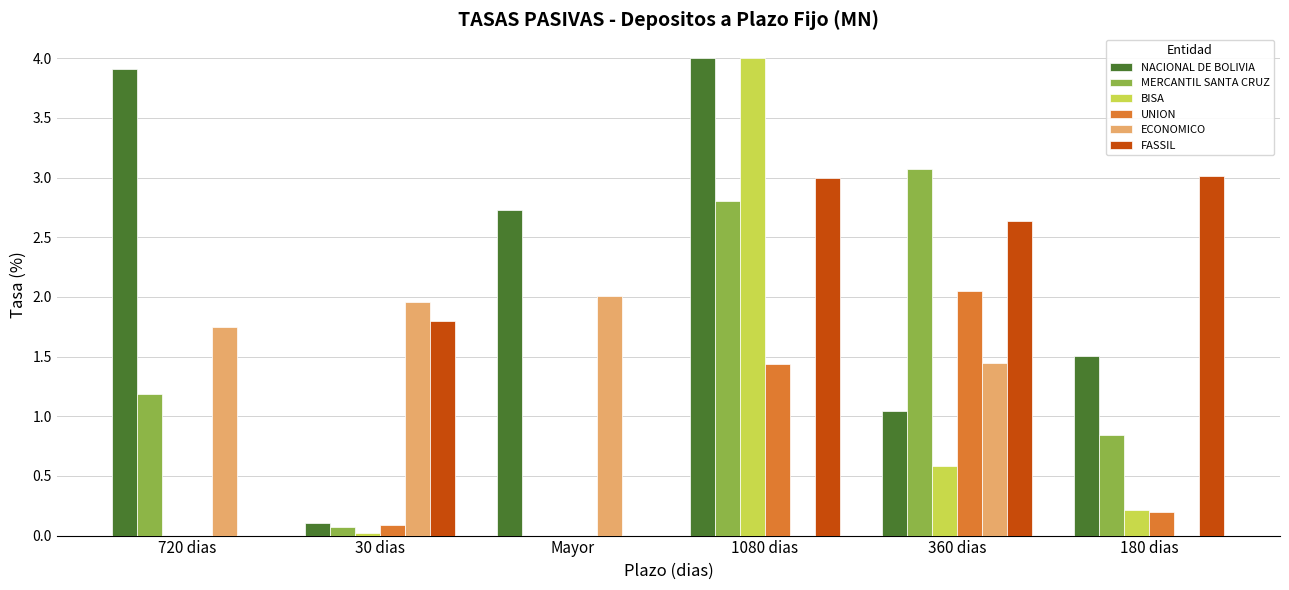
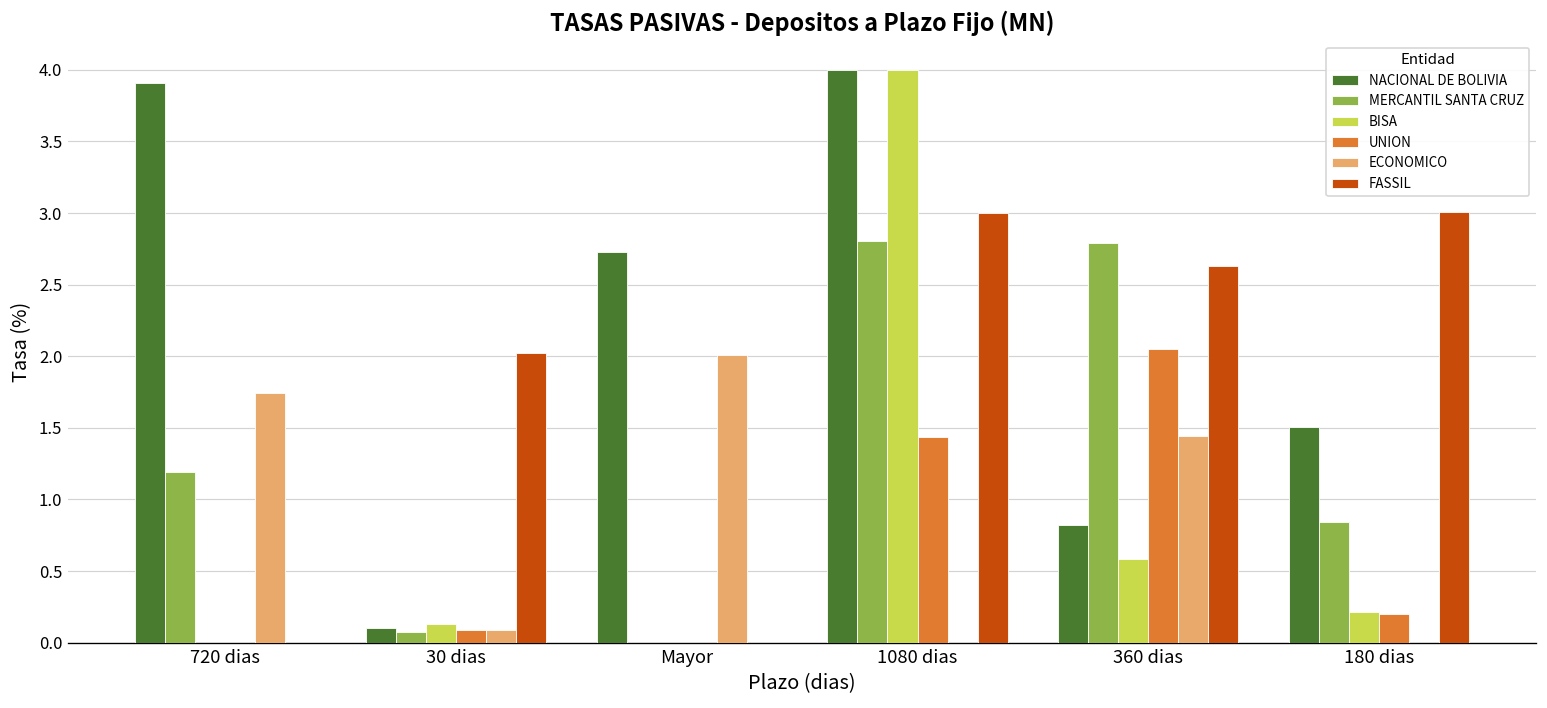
  {
    "NACIONAL DE BOLIVIA": {
      "720 dias": 3.91,
      "30 dias": 0.11,
      "Mayor": 2.72,
      "1080 dias": 4.00,
-     "360 dias": 1.04,
+     "360 dias": 0.82,
      "180 dias": 1.51
    },
    "MERCANTIL SANTA CRUZ": {
      "720 dias": 1.19,
      "30 dias": 0.07,
      "Mayor": 0.00,
      "1080 dias": 2.81,
-     "360 dias": 3.07,
+     "360 dias": 2.79,
      "180 dias": 0.85
    },
    "BISA": {
      "720 dias": 0.00,
-     "30 dias": 0.02,
+     "30 dias": 0.13,
      "Mayor": 0.00,
      "1080 dias": 4.00,
      "360 dias": 0.58,
      "180 dias": 0.22
    },
    "UNION": {
      "720 dias": 0.00,
      "30 dias": 0.09,
      "Mayor": 0.00,
      "1080 dias": 1.44,
      "360 dias": 2.05,
      "180 dias": 0.20
    },
    "ECONOMICO": {
      "720 dias": 1.75,
-     "30 dias": 1.96,
+     "30 dias": 0.09,
      "Mayor": 2.01,
      "1080 dias": 0.00,
      "360 dias": 1.44,
      "180 dias": 0.00
    },
    "FASSIL": {
      "720 dias": 0.00,
-     "30 dias": 1.80,
+     "30 dias": 2.02,
      "Mayor": 0.00,
      "1080 dias": 3.00,
      "360 dias": 2.63,
      "180 dias": 3.01
    }
  }
